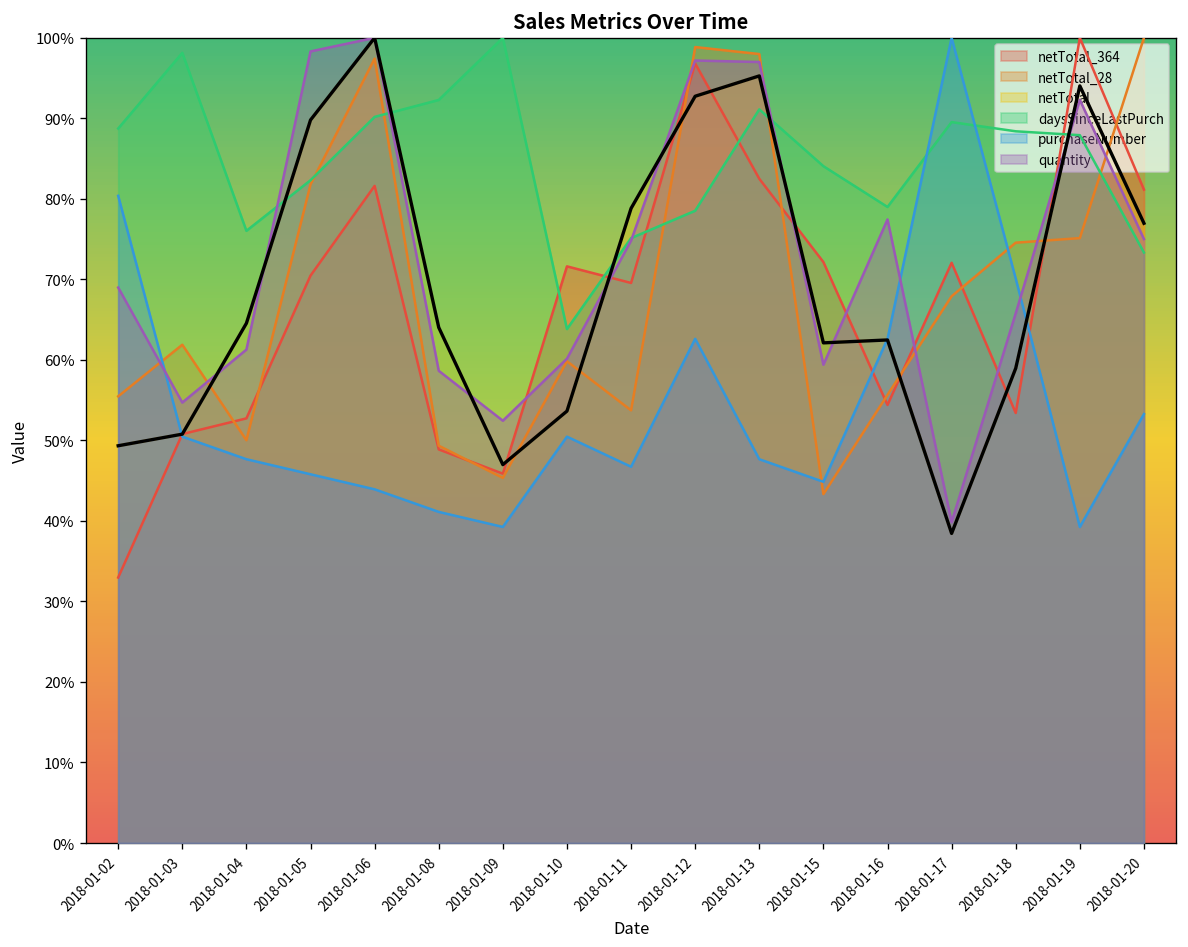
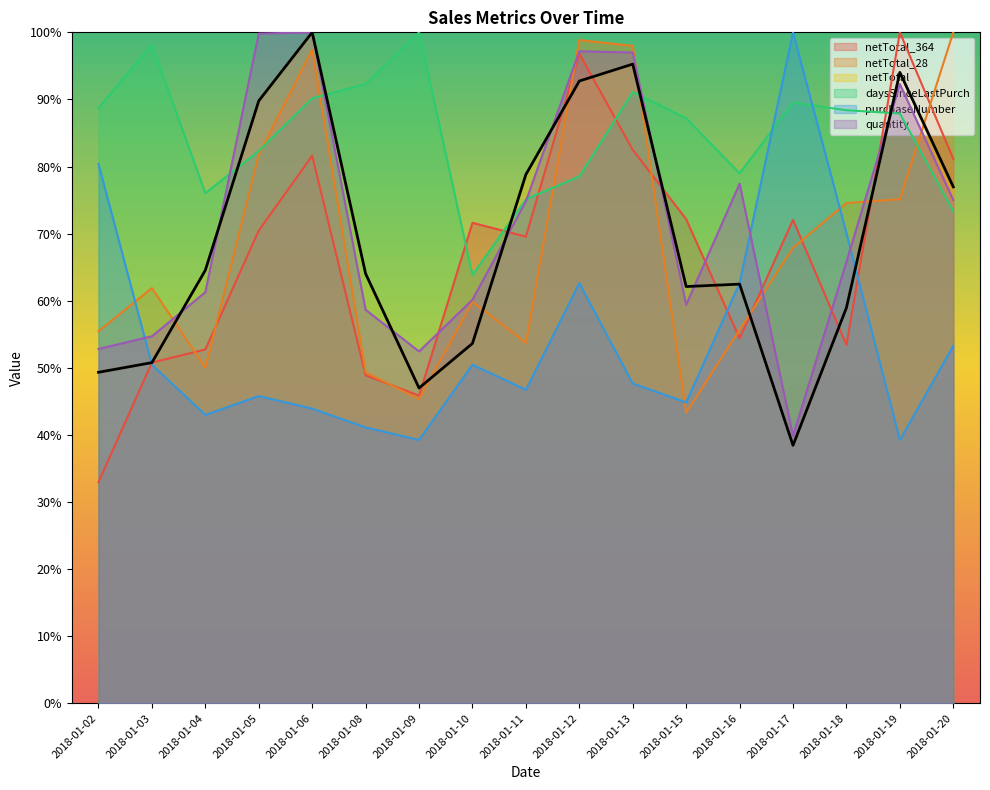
  {
    "daysSinceLastPurch": {
      "2018-01-02": "89%",
      "2018-01-03": "98%",
      "2018-01-04": "76%",
      "2018-01-05": "82%",
      "2018-01-06": "90%",
      "2018-01-08": "92%",
      "2018-01-09": "100%",
      "2018-01-10": "64%",
      "2018-01-12": "79%",
      "2018-01-13": "91%",
-     "2018-01-15": "84%",
+     "2018-01-15": "87%",
      "2018-01-16": "79%",
      "2018-01-17": "90%",
      "2018-01-20": "73%"
    },
    "purchaseNumber": {
      "2018-01-02": "80%",
-     "2018-01-04": "48%",
+     "2018-01-04": "43%",
      "2018-01-05": "46%",
      "2018-01-06": "44%",
      "2018-01-08": "41%",
      "2018-01-09": "39%",
      "2018-01-10": "50%",
      "2018-01-11": "47%",
      "2018-01-12": "63%",
      "2018-01-13": "48%",
      "2018-01-15": "45%",
      "2018-01-17": "100%",
      "2018-01-18": "70%",
      "2018-01-19": "39%",
      "2018-01-20": "53%"
    },
    "quantity": {
-     "2018-01-02": "69%",
+     "2018-01-02": "53%",
      "2018-01-03": "55%",
      "2018-01-04": "61%",
-     "2018-01-05": "98%",
+     "2018-01-05": "100%",
      "2018-01-08": "59%",
      "2018-01-09": "52%",
      "2018-01-13": "97%",
      "2018-01-15": "59%",
      "2018-01-16": "77%",
      "2018-01-17": "40%",
      "2018-01-18": "66%",
      "2018-01-20": "75%"
    }
  }
